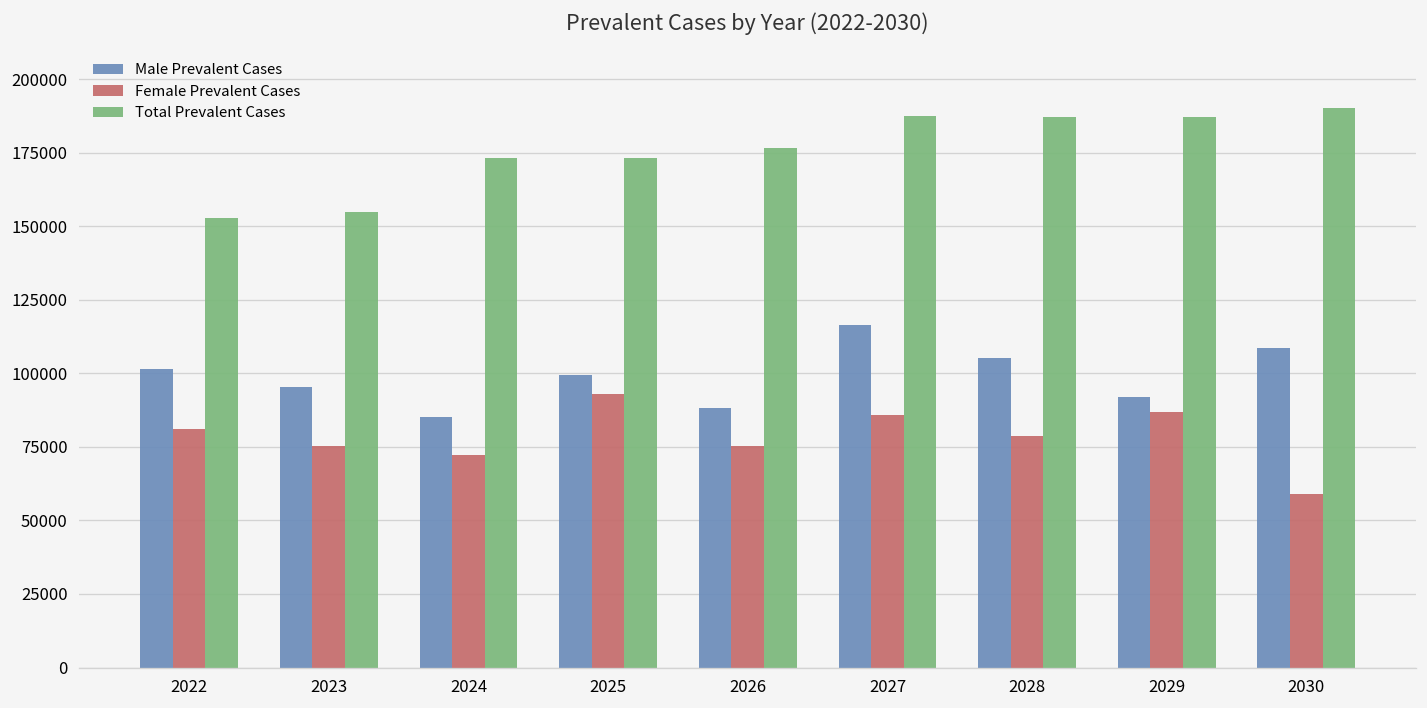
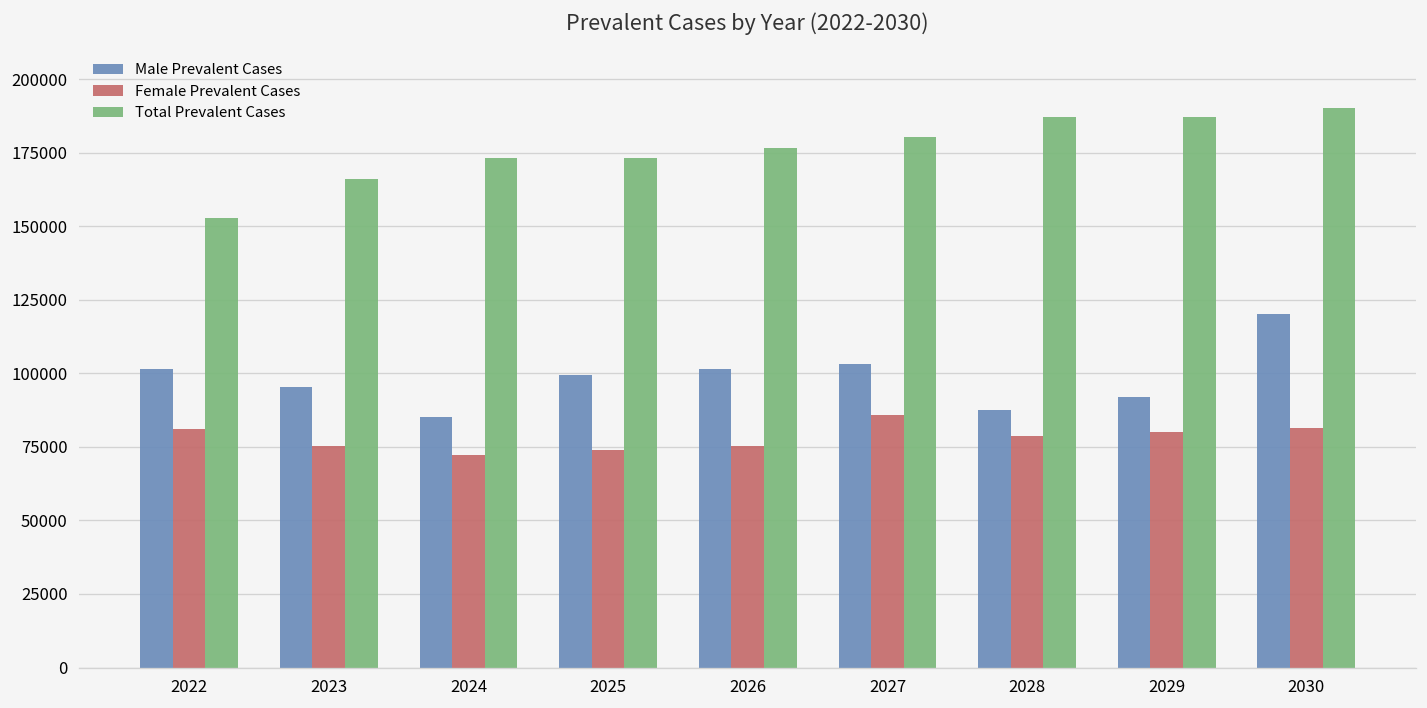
  {
    "Male Prevalent Cases": {
      "2022": 102000,
      "2023": 95000,
      "2024": 85000,
      "2025": 99000,
-     "2026": 88000,
-     "2027": 116000,
-     "2028": 105000,
+     "2026": 101000,
+     "2027": 103000,
+     "2028": 88000,
      "2029": 92000,
-     "2030": 109000
+     "2030": 120000
    },
    "Female Prevalent Cases": {
      "2022": 81000,
      "2023": 75000,
      "2024": 72000,
-     "2025": 93000,
+     "2025": 74000,
      "2026": 75000,
      "2027": 86000,
      "2028": 79000,
-     "2029": 87000,
-     "2030": 59000
+     "2029": 80000,
+     "2030": 82000
    },
    "Total Prevalent Cases": {
      "2022": 153000,
-     "2023": 155000,
+     "2023": 166000,
      "2024": 173000,
      "2025": 173000,
      "2026": 177000,
-     "2027": 188000,
+     "2027": 180000,
      "2028": 187000,
      "2029": 187000,
      "2030": 190000
    }
  }
